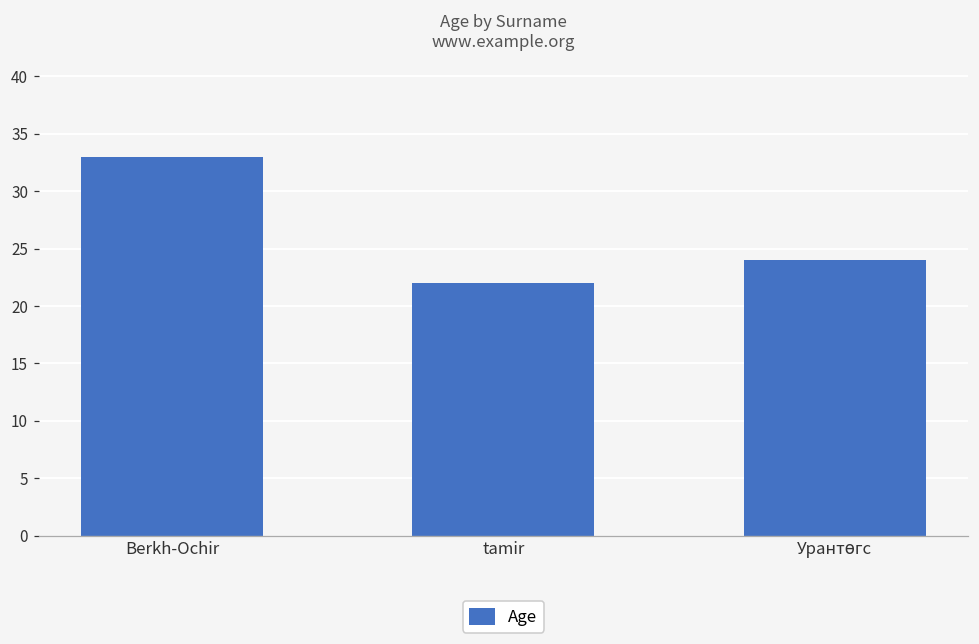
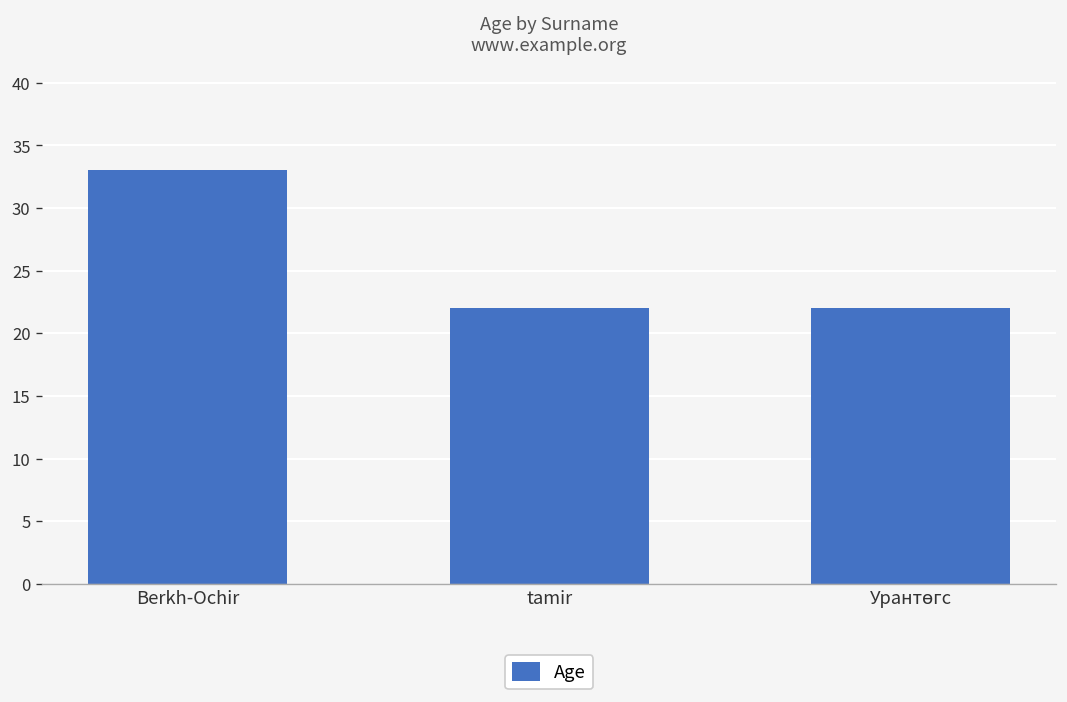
  {
    "Berkh-Ochir": 33,
    "tamir": 22,
-   "Урантөгс": 24
+   "Урантөгс": 22
  }
